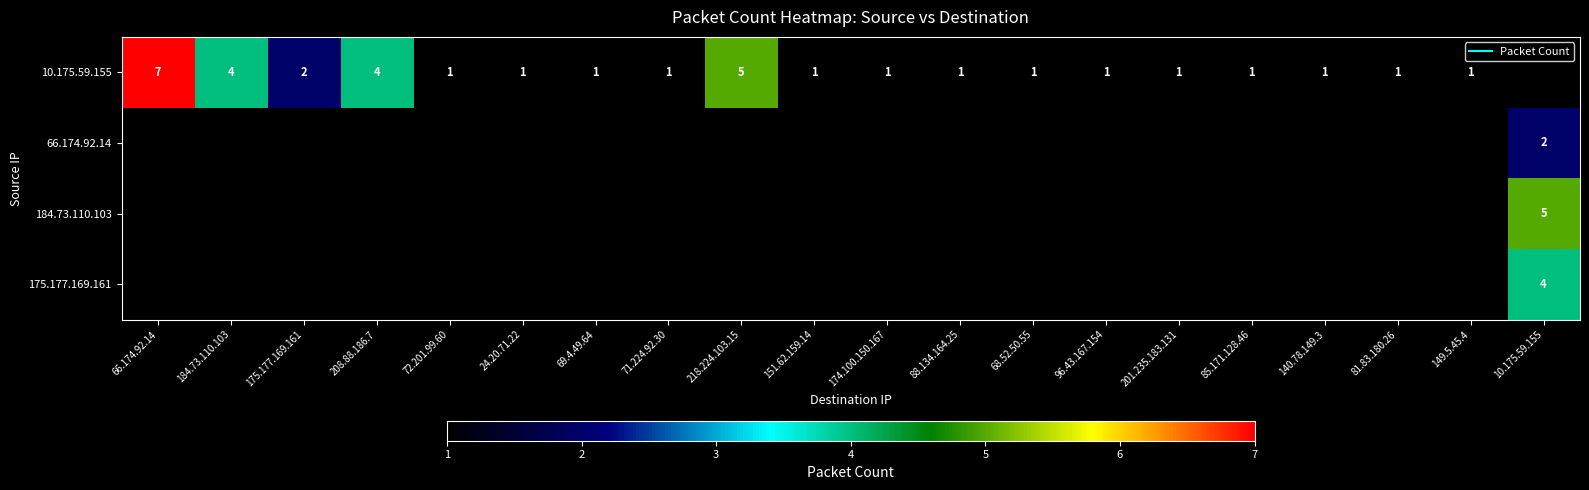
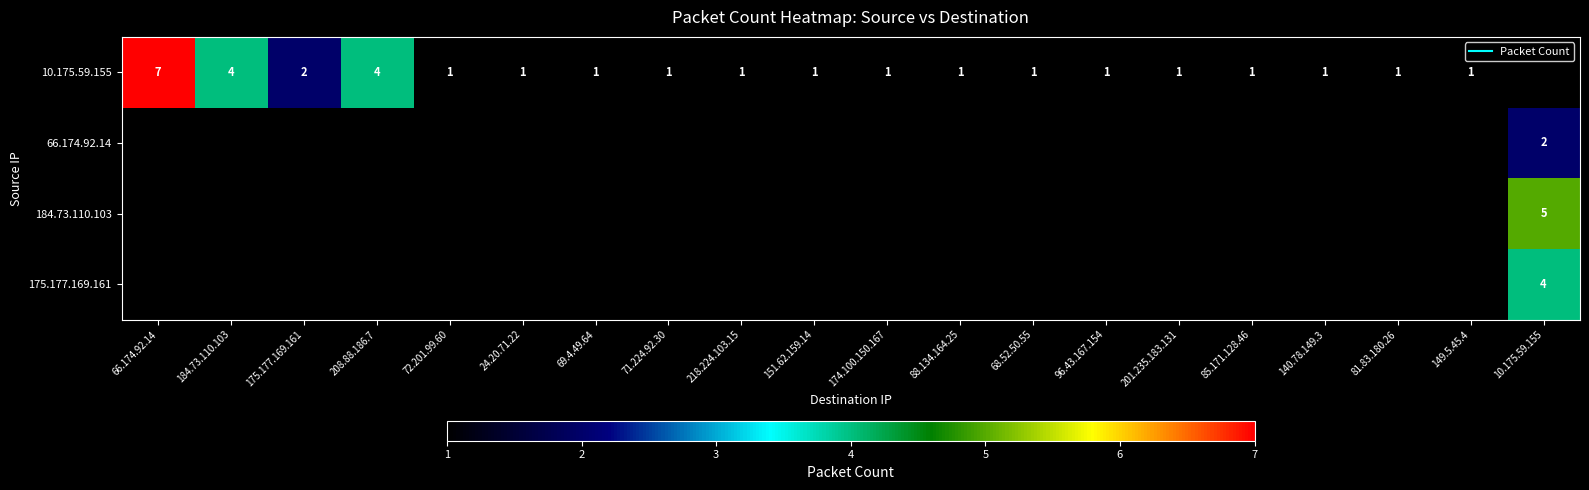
  {
    "10.175.59.155": {
      "66.174.92.14": 7,
      "184.73.110.103": 4,
      "175.177.169.161": 2,
      "208.88.186.7": 4,
      "72.201.99.60": 1,
      "24.20.71.22": 1,
      "69.4.49.64": 1,
      "71.224.92.30": 1,
-     "218.224.103.15": 5,
+     "218.224.103.15": 1,
      "151.62.159.14": 1,
      "174.100.150.167": 1,
      "88.134.164.25": 1,
      "68.52.50.55": 1,
      "96.43.167.154": 1,
      "201.235.183.131": 1,
      "85.171.128.46": 1,
      "140.78.149.3": 1,
      "81.83.180.26": 1,
      "149.5.45.4": 1
    },
    "66.174.92.14": {
      "10.175.59.155": 2
    },
    "184.73.110.103": {
      "10.175.59.155": 5
    },
    "175.177.169.161": {
      "10.175.59.155": 4
    }
  }
